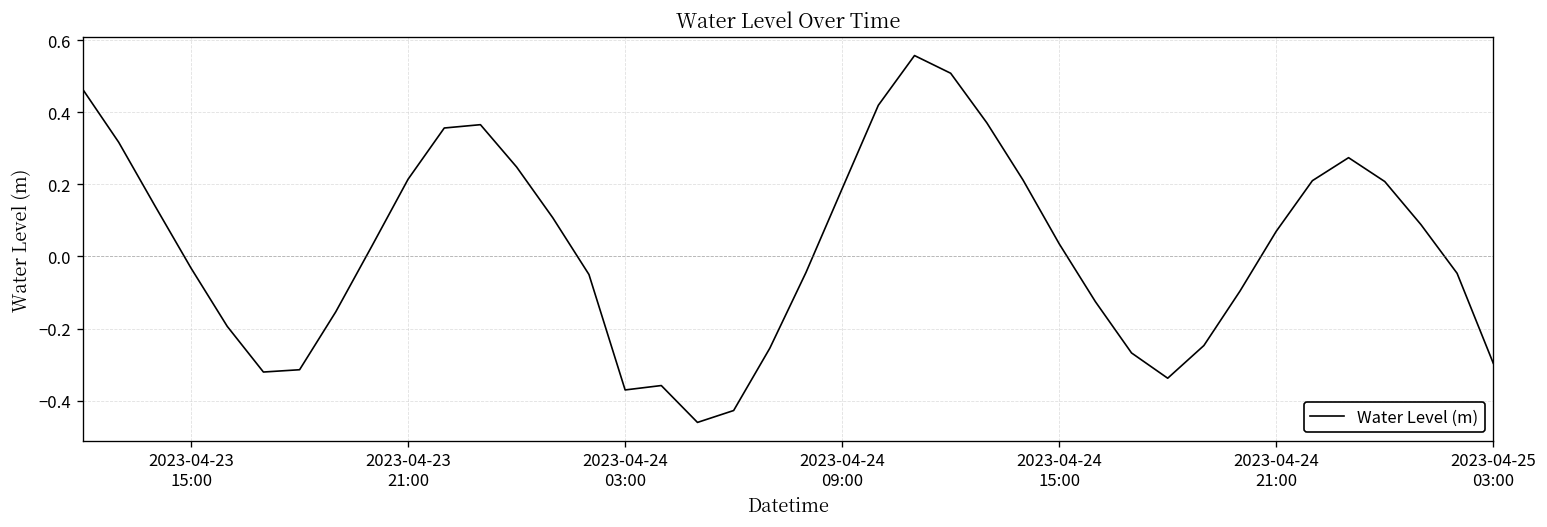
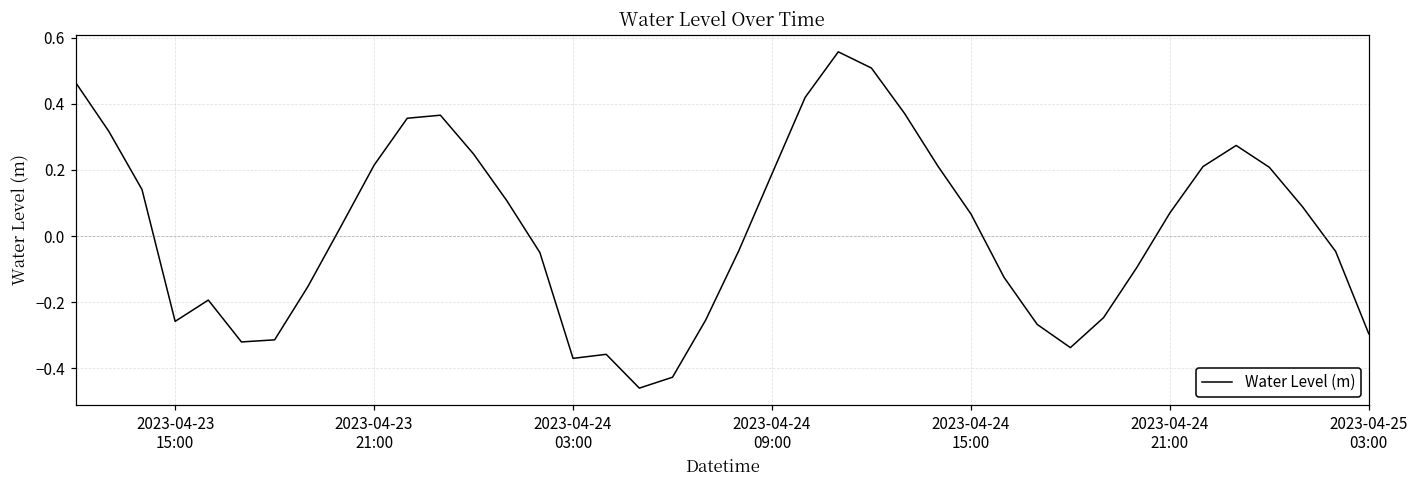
  {
-   "2023-04-23 15:00": -0.03,
+   "2023-04-23 15:00": -0.26,
    "2023-04-23 21:00": 0.21,
    "2023-04-24 03:00": -0.37,
    "2023-04-24 09:00": 0.19,
-   "2023-04-24 15:00": 0.04,
+   "2023-04-24 15:00": 0.07,
    "2023-04-24 21:00": 0.07,
    "2023-04-25 03:00": -0.30
  }
